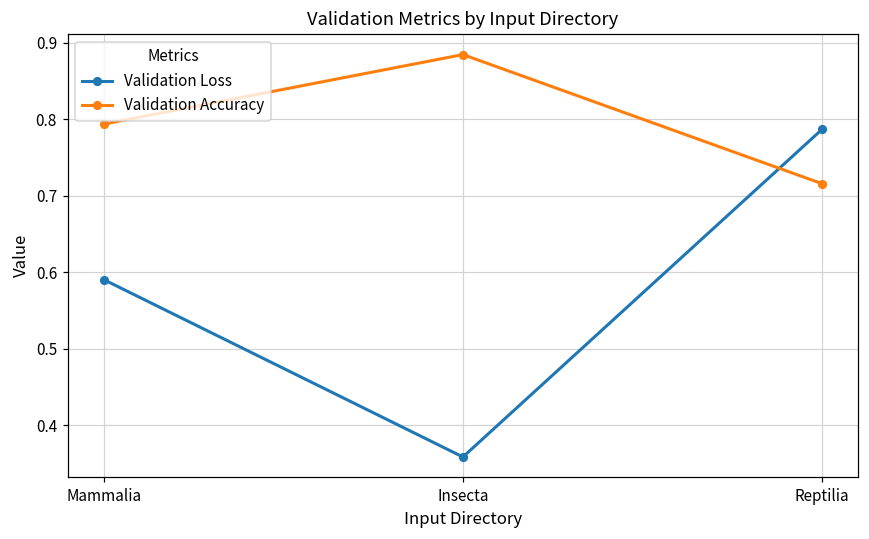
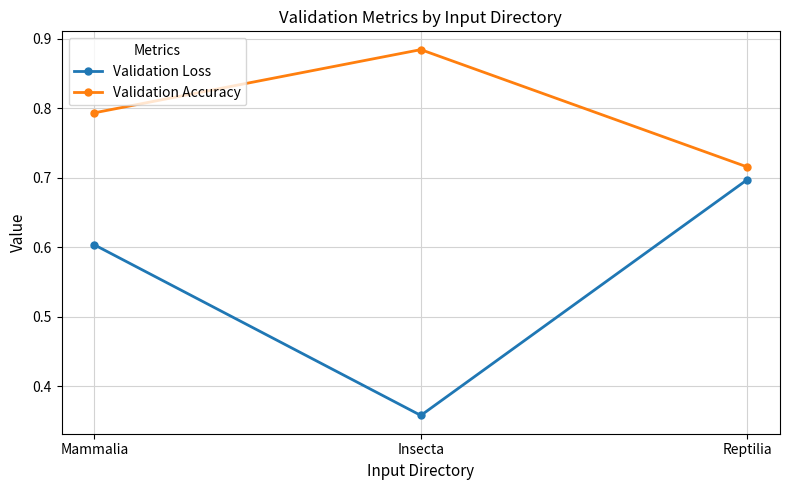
  {
    "Validation Loss": {
-     "Mammalia": 0.59,
+     "Mammalia": 0.60,
      "Insecta": 0.36,
-     "Reptilia": 0.79
+     "Reptilia": 0.70
    },
    "Validation Accuracy": {
      "Mammalia": 0.79,
      "Insecta": 0.88,
      "Reptilia": 0.72
    }
  }
